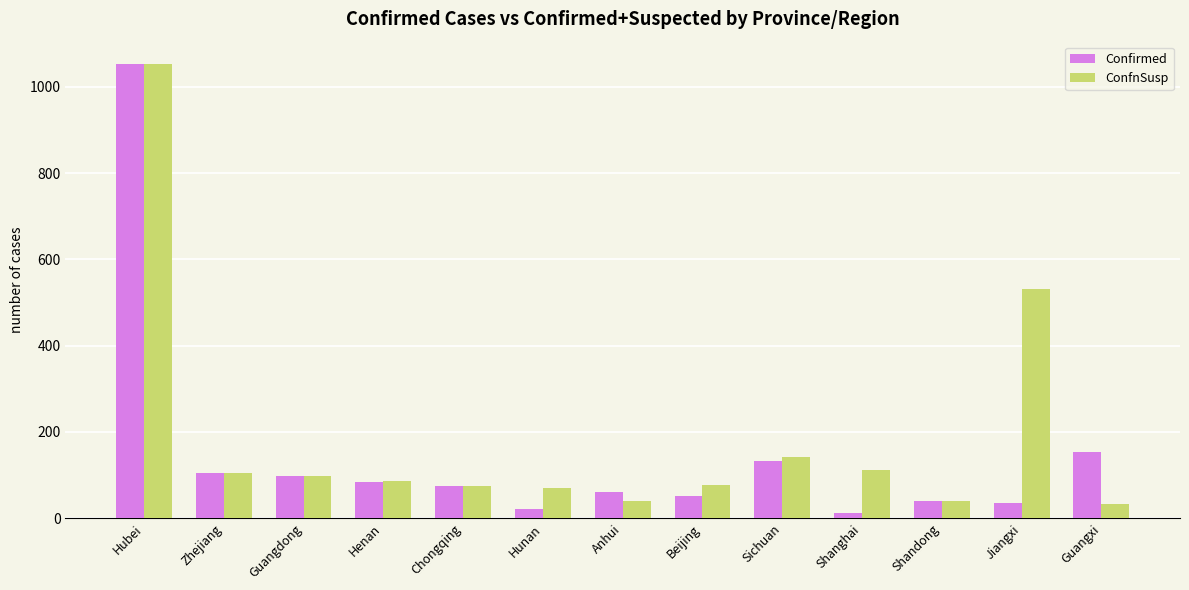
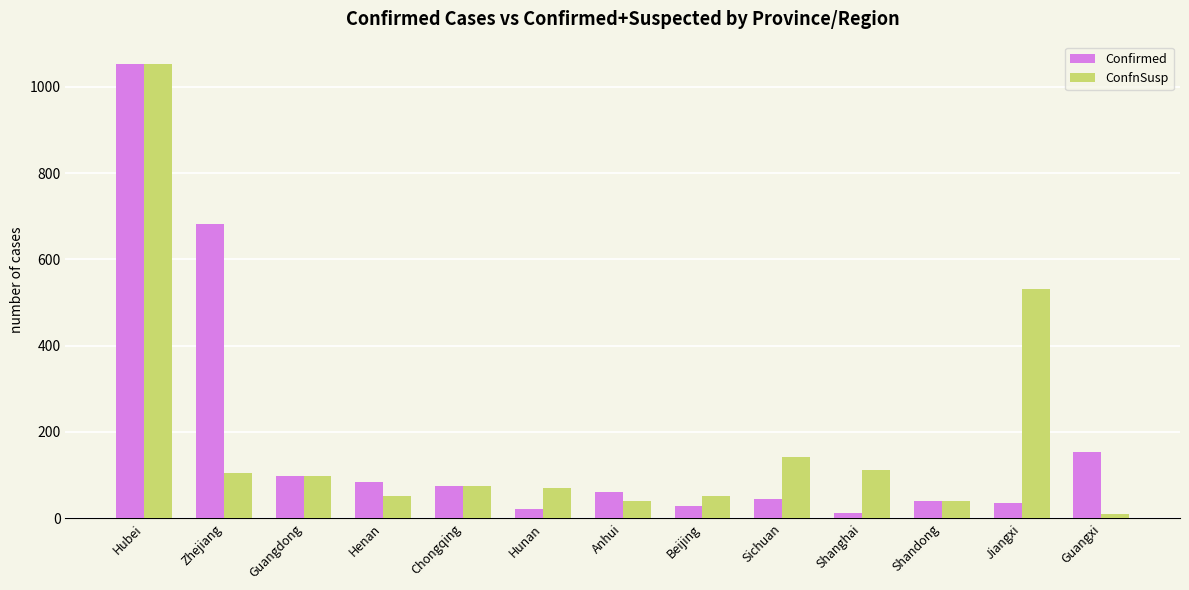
  {
    "Confirmed": {
      "Hubei": 1050,
-     "Zhejiang": 100,
+     "Zhejiang": 680,
      "Guangdong": 100,
      "Henan": 80,
      "Chongqing": 80,
      "Hunan": 20,
      "Anhui": 60,
-     "Beijing": 50,
-     "Sichuan": 130,
+     "Beijing": 30,
+     "Sichuan": 40,
      "Shanghai": 10,
      "Shandong": 40,
      "Jiangxi": 40,
      "Guangxi": 150
    },
    "ConfnSusp": {
      "Hubei": 1050,
      "Zhejiang": 100,
      "Guangdong": 100,
-     "Henan": 90,
+     "Henan": 50,
      "Chongqing": 80,
      "Hunan": 70,
      "Anhui": 40,
-     "Beijing": 80,
+     "Beijing": 50,
      "Sichuan": 140,
      "Shanghai": 110,
      "Shandong": 40,
      "Jiangxi": 530,
-     "Guangxi": 30
+     "Guangxi": 10
    }
  }
